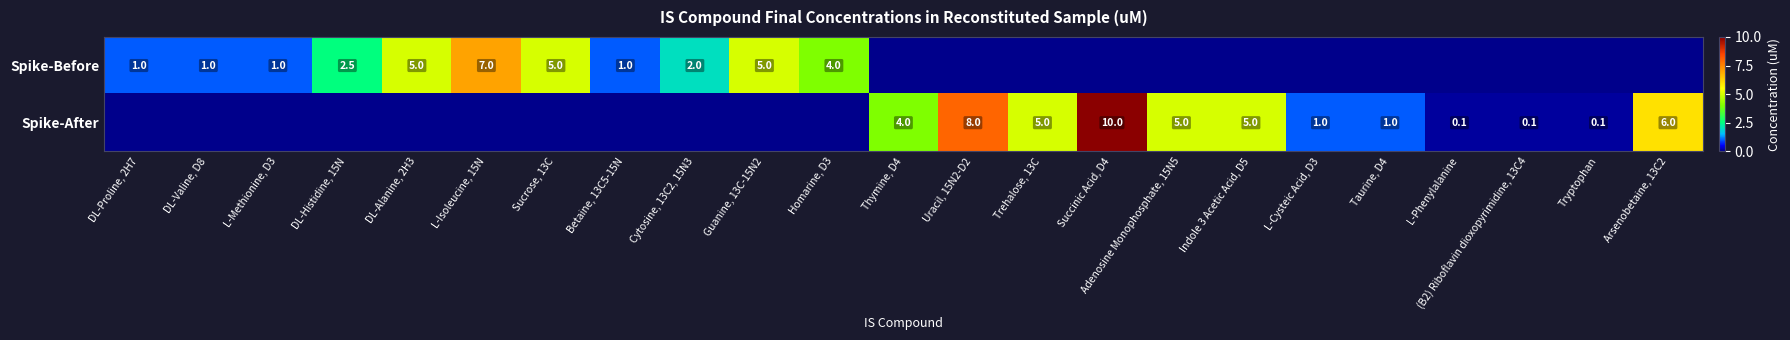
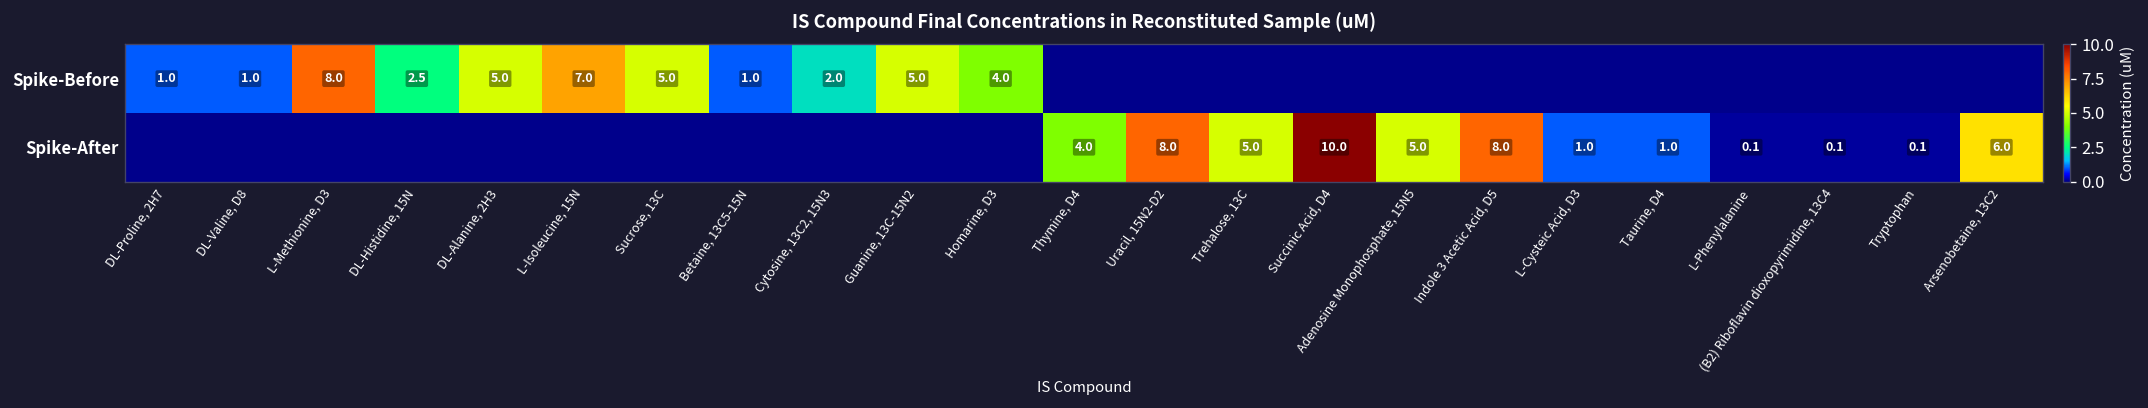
  {
    "Spike-Before": {
-     "L-Methionine, D3": 1.0
+     "L-Methionine, D3": 8.0
    },
    "Spike-After": {
-     "Indole 3 Acetic Acid, D5": 5.0
+     "Indole 3 Acetic Acid, D5": 8.0
    }
  }
